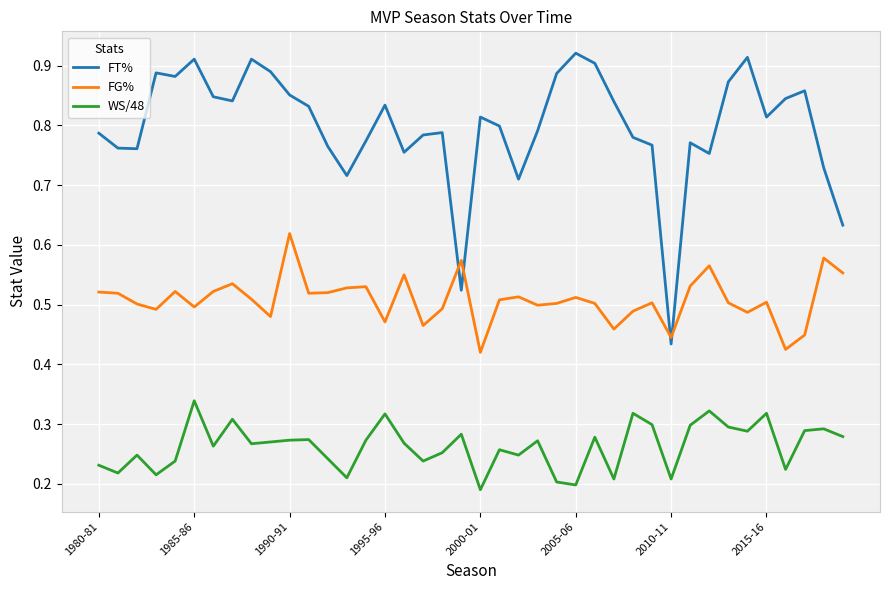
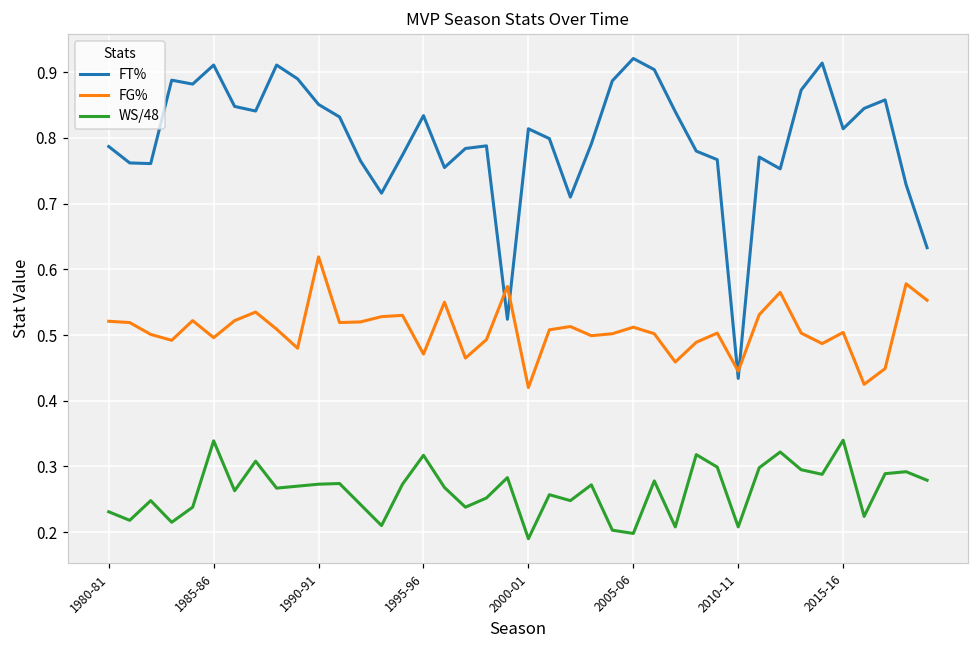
  {
    "FT%": {
      "1980-81": 0.79,
      "1985-86": 0.91,
      "1990-91": 0.85,
      "1995-96": 0.83,
      "2000-01": 0.81,
      "2005-06": 0.92,
      "2010-11": 0.43,
      "2015-16": 0.81
    },
    "FG%": {
      "1980-81": 0.52,
      "1985-86": 0.50,
      "1990-91": 0.62,
      "1995-96": 0.47,
      "2000-01": 0.42,
      "2005-06": 0.51,
      "2010-11": 0.45,
      "2015-16": 0.50
    },
    "WS/48": {
      "1980-81": 0.23,
      "1985-86": 0.34,
      "1990-91": 0.27,
      "1995-96": 0.32,
      "2000-01": 0.19,
      "2005-06": 0.20,
      "2010-11": 0.21,
-     "2015-16": 0.32
+     "2015-16": 0.34
    }
  }
